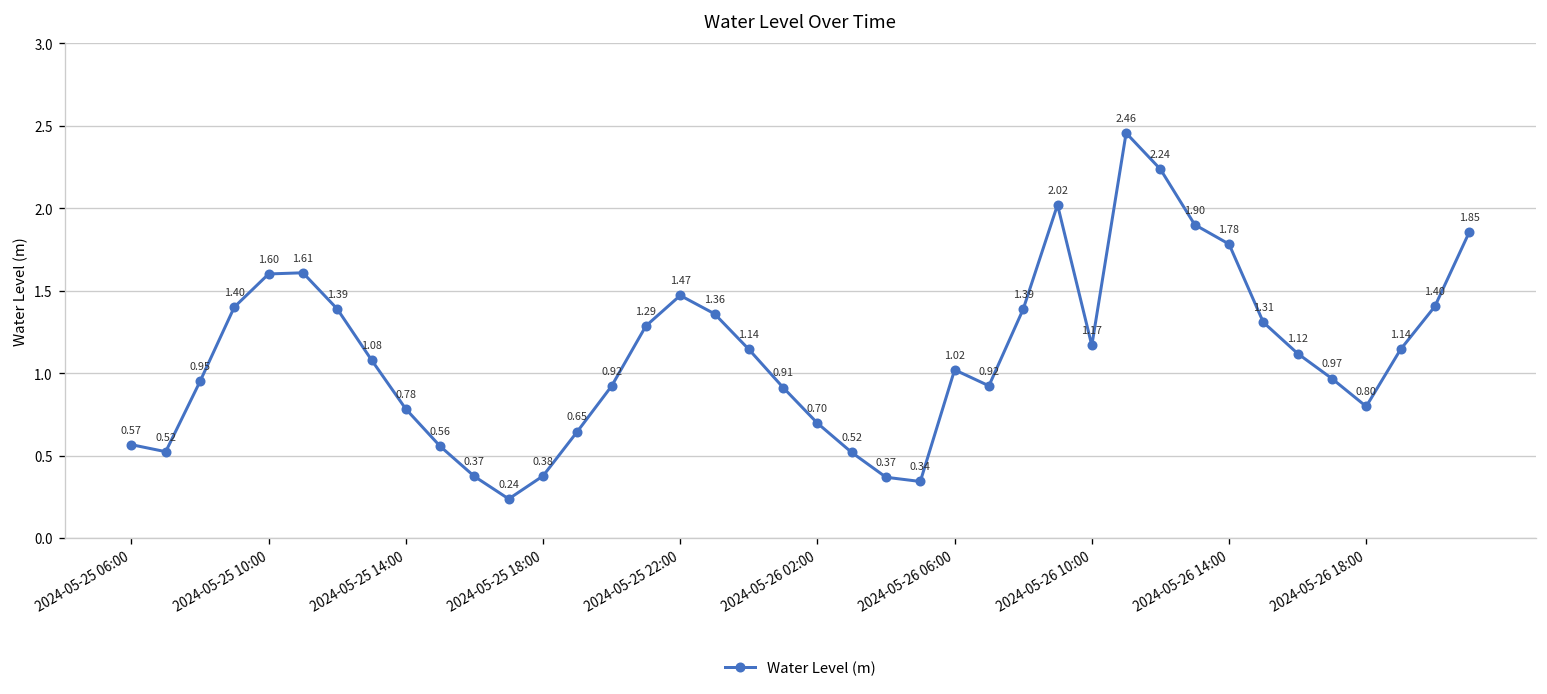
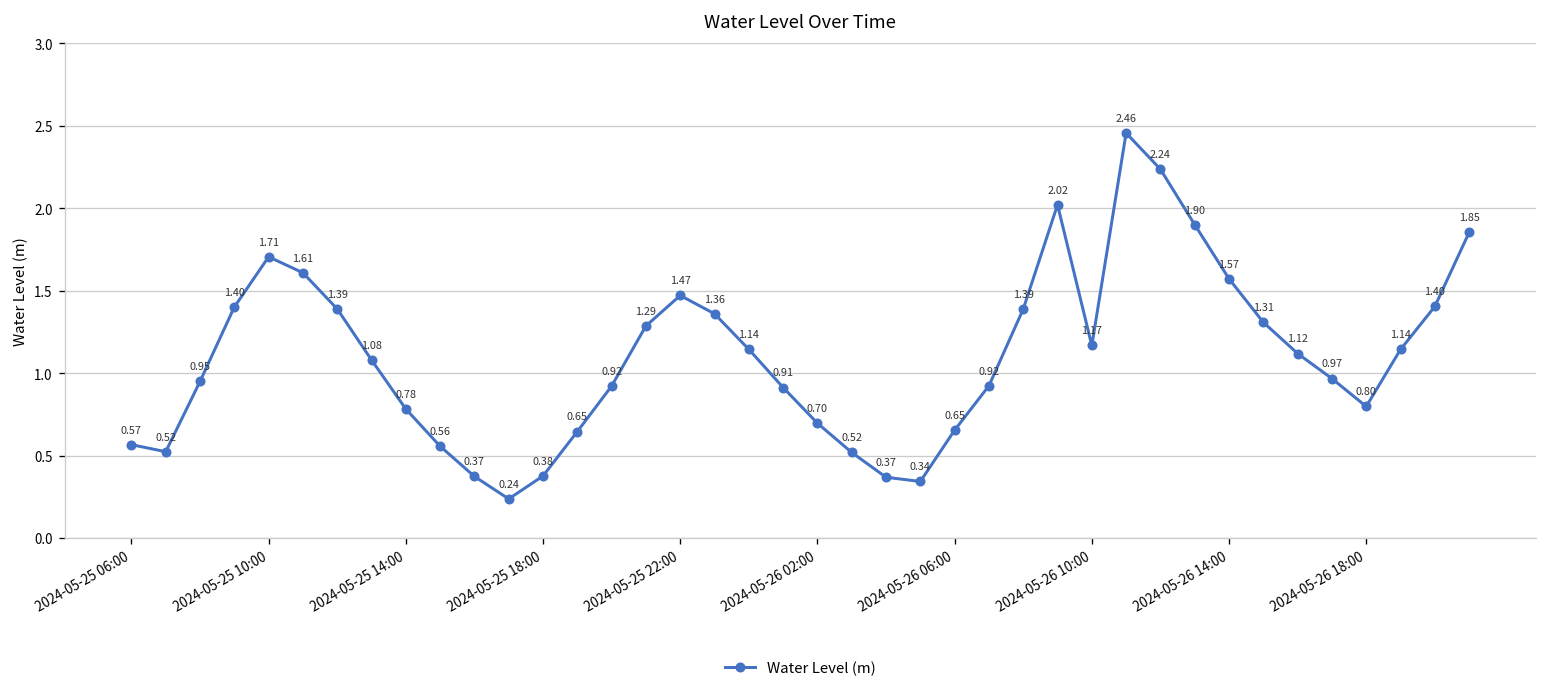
  {
    "2024-05-25 06:00": 0.57,
-   "2024-05-25 10:00": 1.60,
+   "2024-05-25 10:00": 1.71,
    "2024-05-25 14:00": 0.78,
    "2024-05-25 18:00": 0.38,
    "2024-05-25 22:00": 1.47,
    "2024-05-26 02:00": 0.70,
-   "2024-05-26 06:00": 1.02,
+   "2024-05-26 06:00": 0.65,
    "2024-05-26 10:00": 1.17,
-   "2024-05-26 14:00": 1.78,
+   "2024-05-26 14:00": 1.57,
    "2024-05-26 18:00": 0.80
  }
